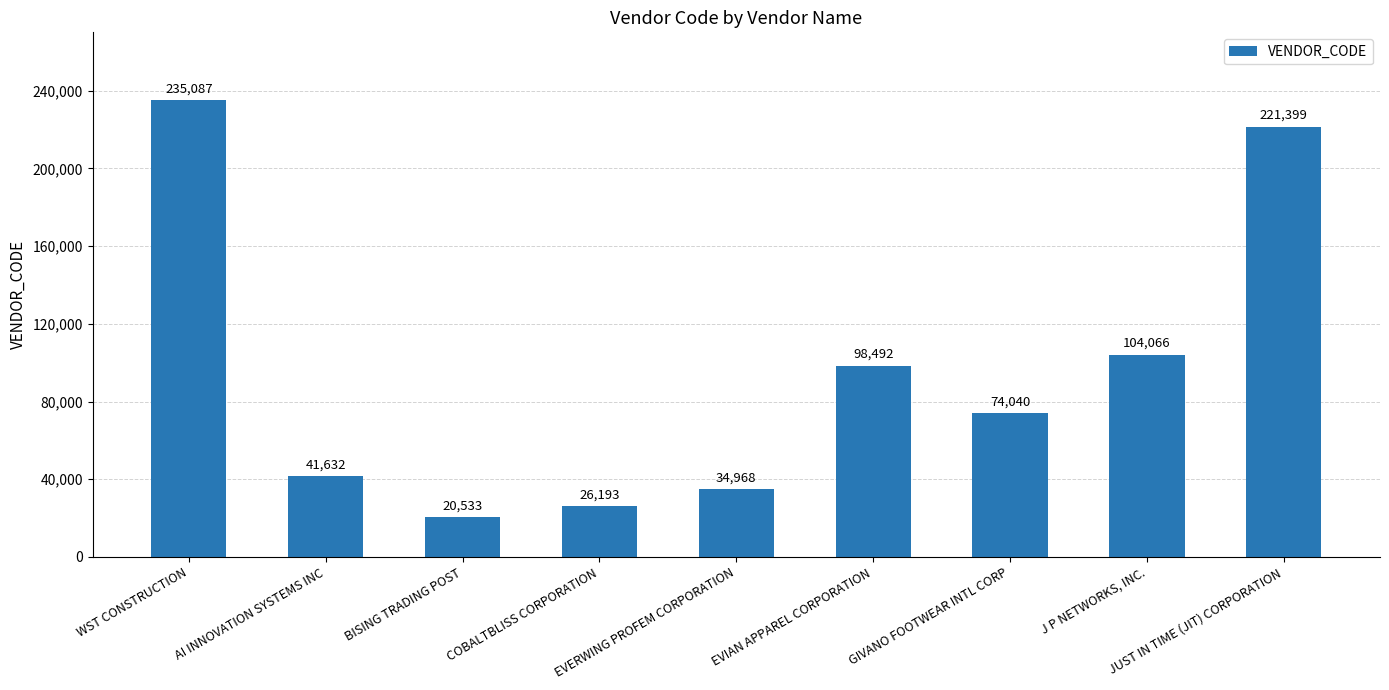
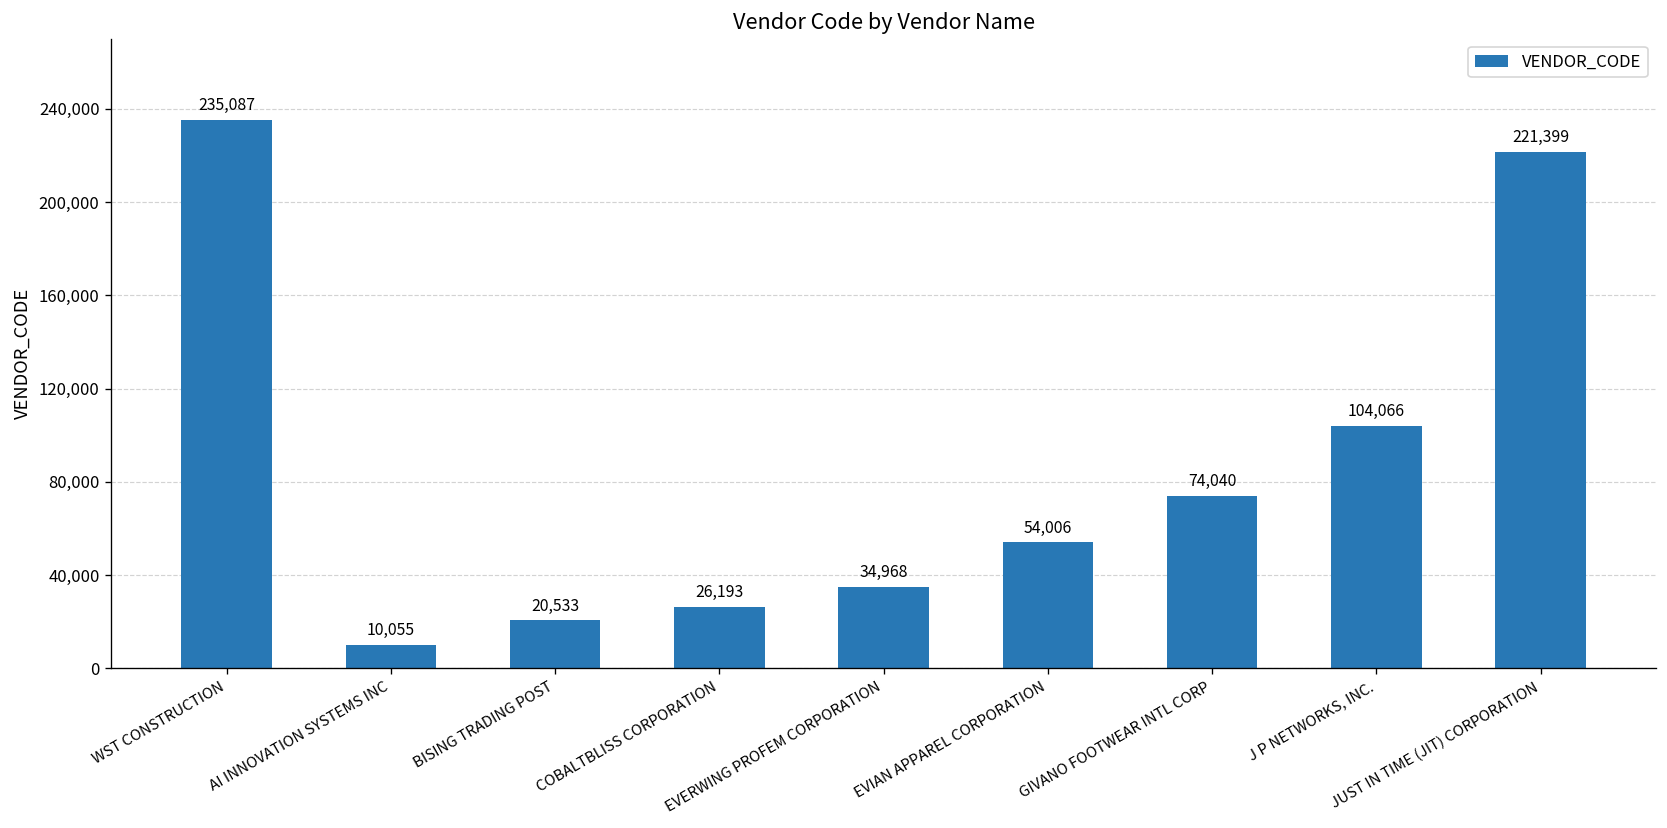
  {
    "WST CONSTRUCTION": "235,087",
-   "AI INNOVATION SYSTEMS INC": "41,632",
+   "AI INNOVATION SYSTEMS INC": "10,055",
    "BISING TRADING POST": "20,533",
    "COBALTBLISS CORPORATION": "26,193",
    "EVERWING PROFEM CORPORATION": "34,968",
-   "EVIAN APPAREL CORPORATION": "98,492",
+   "EVIAN APPAREL CORPORATION": "54,006",
    "GIVANO FOOTWEAR INTL CORP": "74,040",
    "J P NETWORKS, INC.": "104,066",
    "JUST IN TIME (JIT) CORPORATION": "221,399"
  }
